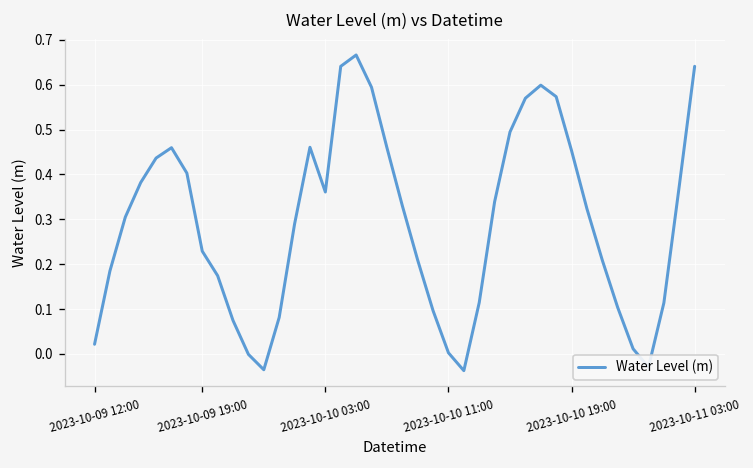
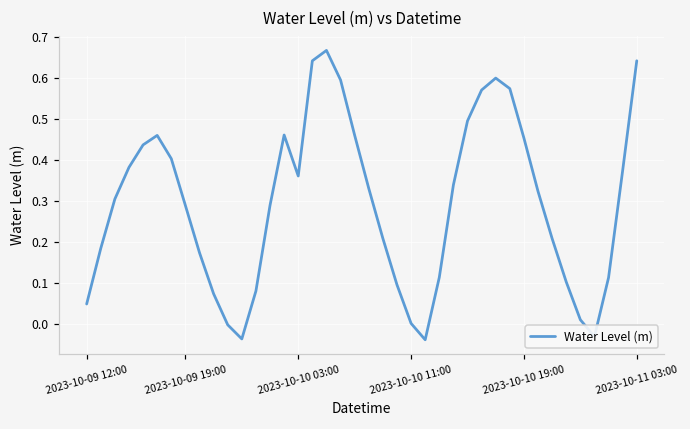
  {
-   "2023-10-09 12:00": 0.02,
-   "2023-10-09 19:00": 0.23,
+   "2023-10-09 12:00": 0.05,
+   "2023-10-09 19:00": 0.29,
    "2023-10-10 03:00": 0.36,
    "2023-10-10 11:00": 0.00,
    "2023-10-10 19:00": 0.45,
    "2023-10-11 03:00": 0.64
  }
